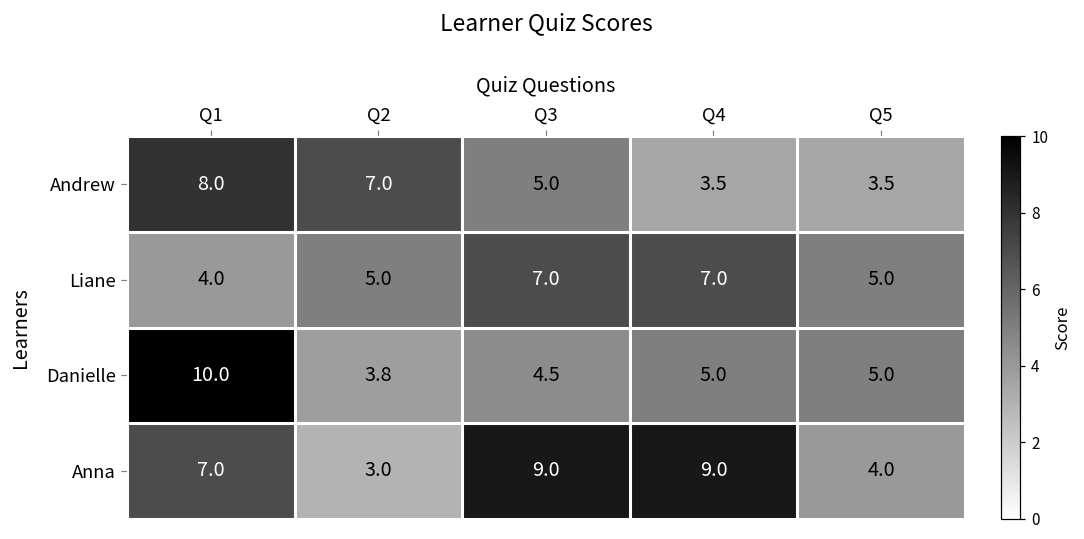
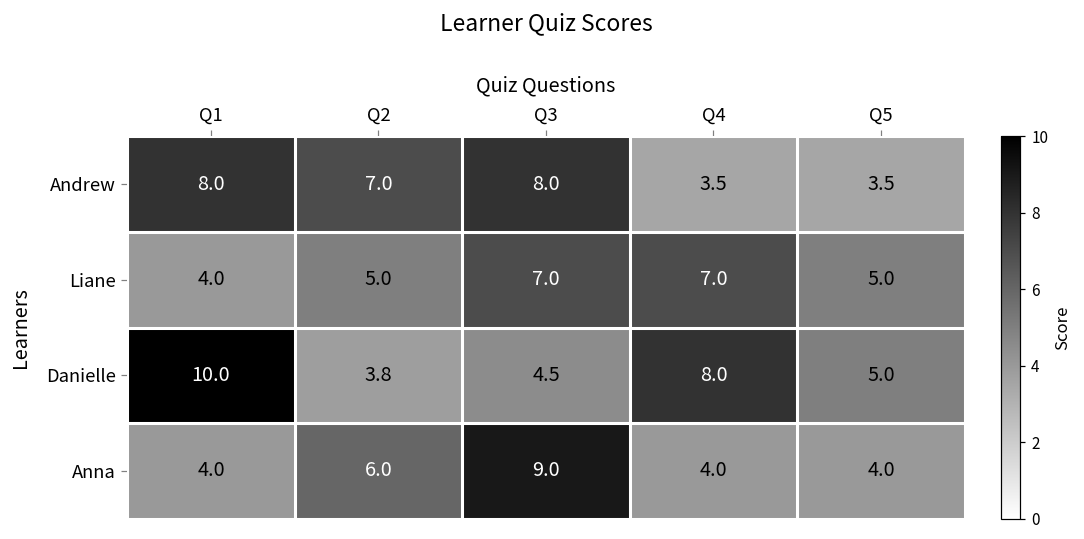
  {
    "Andrew": {
      "Q1": 8.0,
      "Q2": 7.0,
-     "Q3": 5.0,
+     "Q3": 8.0,
      "Q4": 3.5,
      "Q5": 3.5
    },
    "Liane": {
      "Q1": 4.0,
      "Q2": 5.0,
      "Q3": 7.0,
      "Q4": 7.0,
      "Q5": 5.0
    },
    "Danielle": {
      "Q1": 10.0,
      "Q2": 3.8,
      "Q3": 4.5,
-     "Q4": 5.0,
+     "Q4": 8.0,
      "Q5": 5.0
    },
    "Anna": {
-     "Q1": 7.0,
-     "Q2": 3.0,
+     "Q1": 4.0,
+     "Q2": 6.0,
      "Q3": 9.0,
-     "Q4": 9.0,
+     "Q4": 4.0,
      "Q5": 4.0
    }
  }
